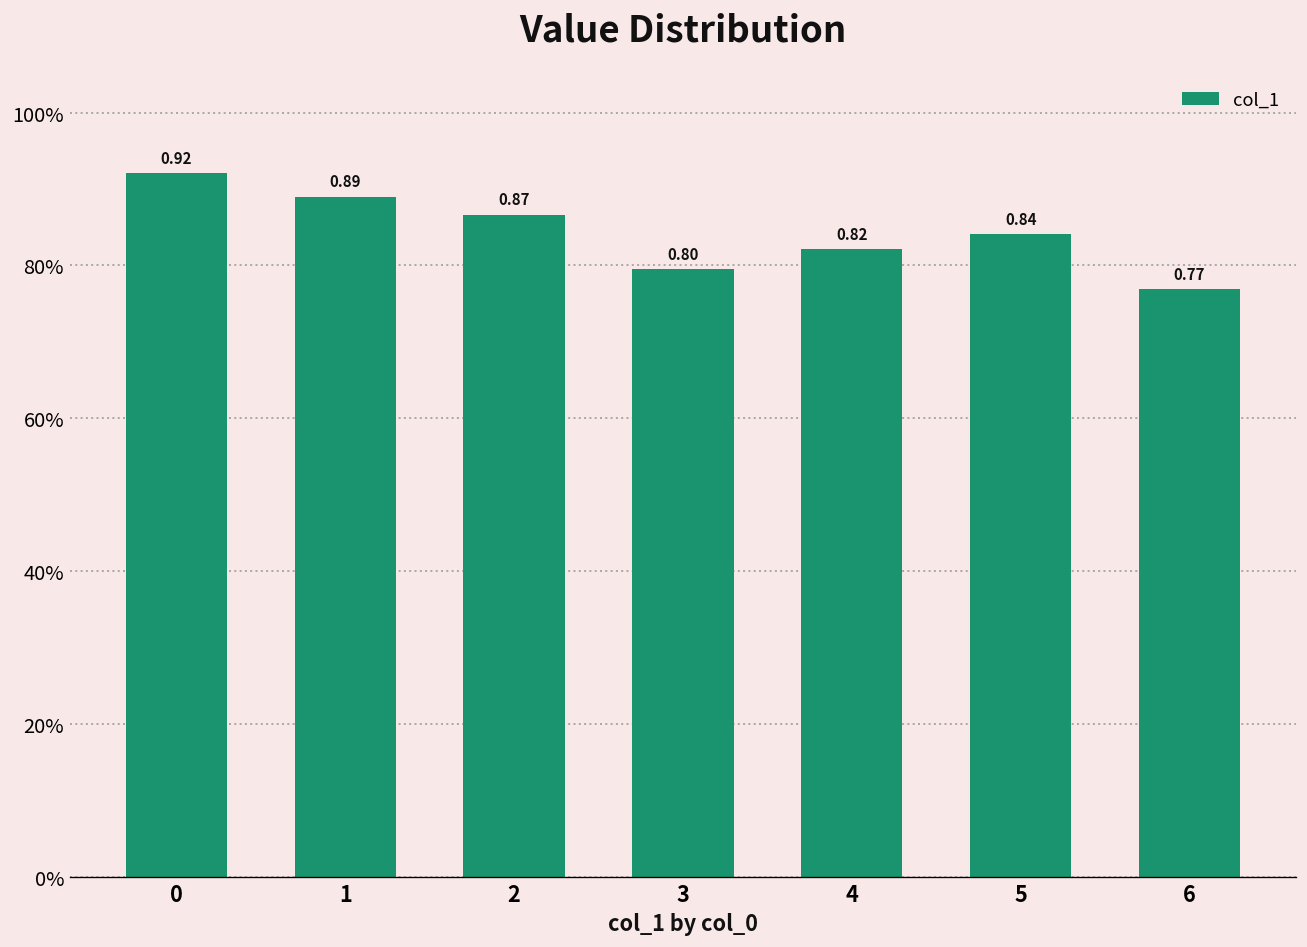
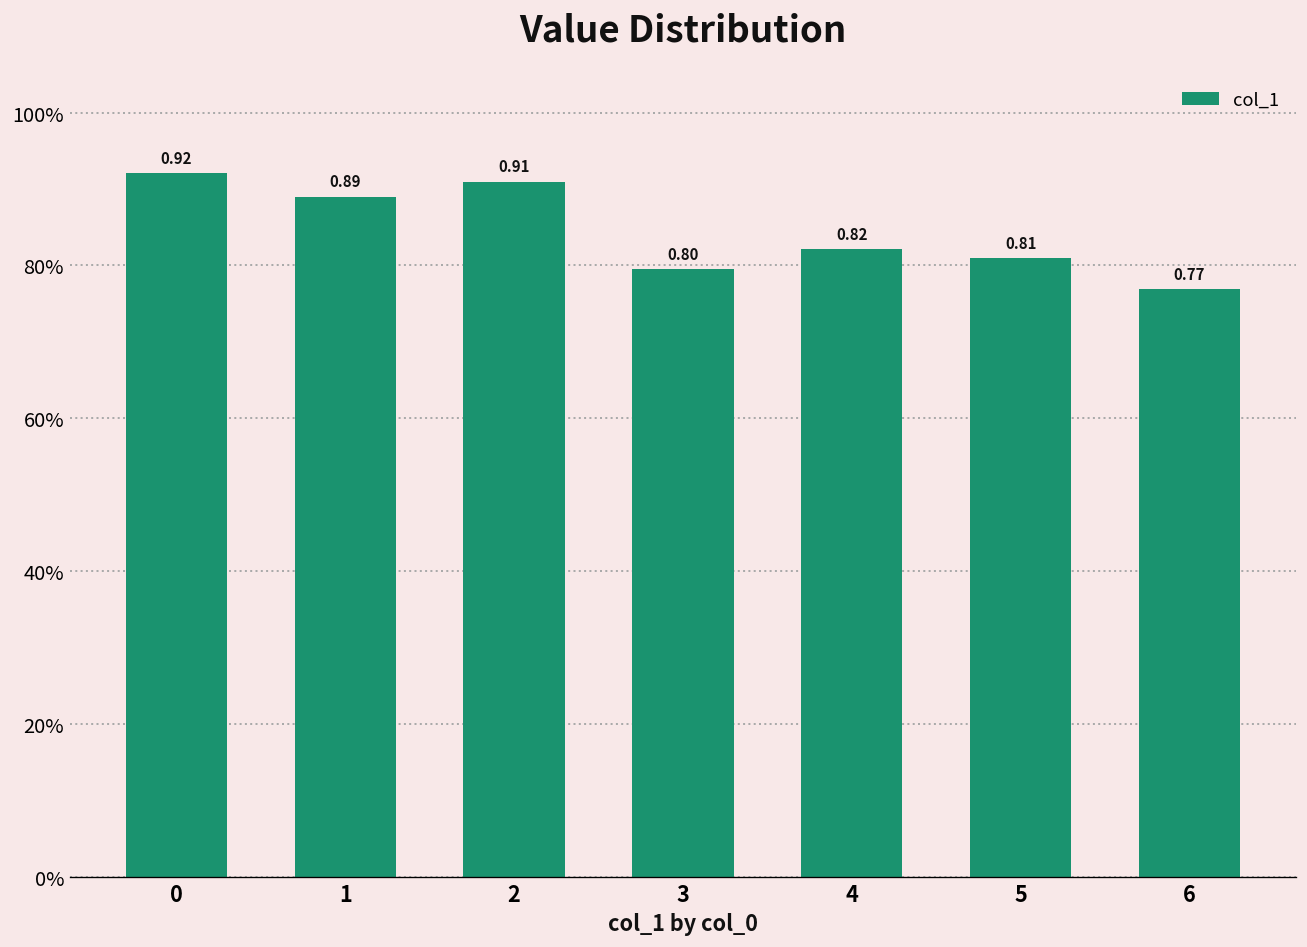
  {
    "0": 0.92,
    "1": 0.89,
-   "2": 0.87,
+   "2": 0.91,
    "3": 0.80,
    "4": 0.82,
-   "5": 0.84,
+   "5": 0.81,
    "6": 0.77
  }
